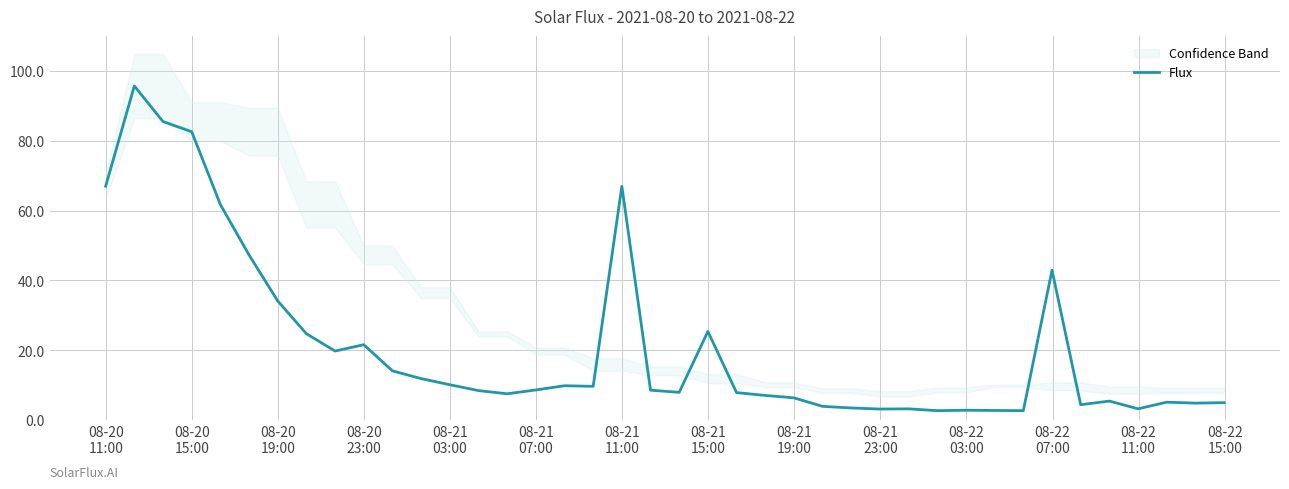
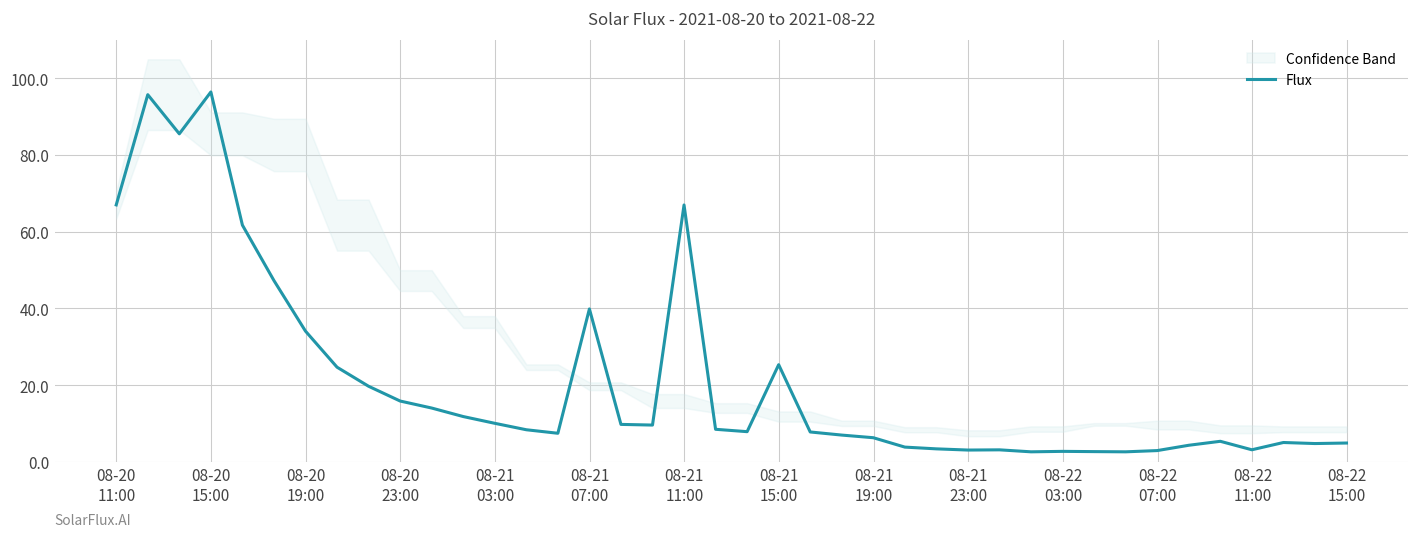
  {
    "Flux": {
      "08-20 11:00": 67,
-     "08-20 15:00": 83,
+     "08-20 15:00": 96,
      "08-20 19:00": 34,
-     "08-20 23:00": 22,
+     "08-20 23:00": 16,
      "08-21 03:00": 10,
-     "08-21 07:00": 9,
+     "08-21 07:00": 40,
      "08-21 11:00": 67,
      "08-21 15:00": 25,
      "08-21 19:00": 6,
      "08-21 23:00": 3,
      "08-22 03:00": 3,
-     "08-22 07:00": 43,
+     "08-22 07:00": 3,
      "08-22 11:00": 3
    }
  }
